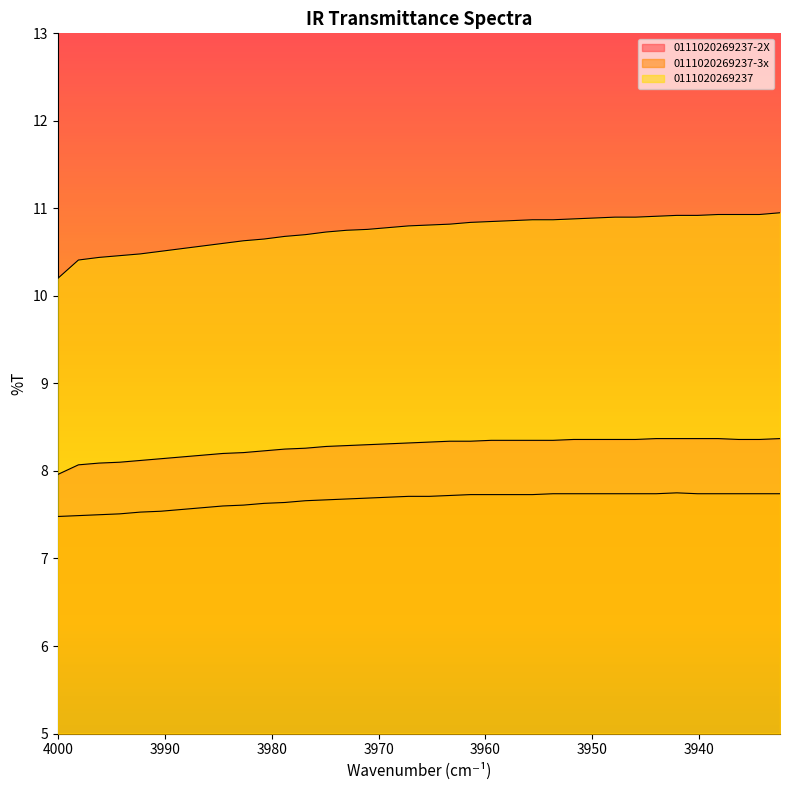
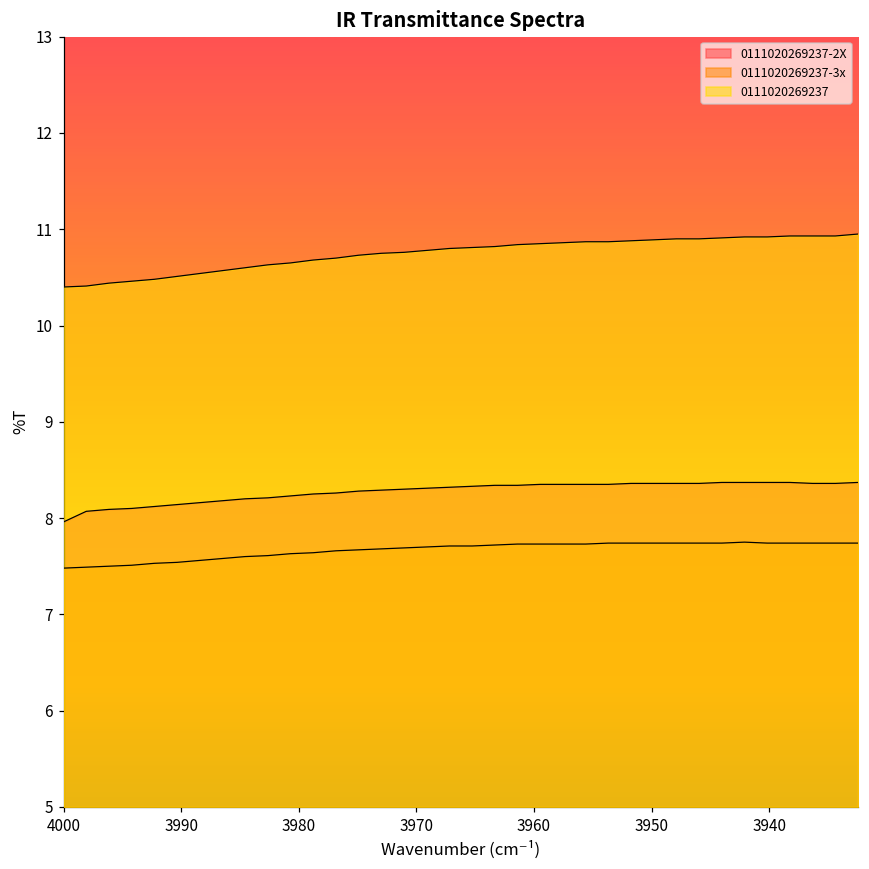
  {
    "0111020269237-2X": {
      "4000": 8.0
    },
    "0111020269237-3x": {
      "4000": 7.5
    },
    "0111020269237": {
-     "4000": 10.2
+     "4000": 10.4
    }
  }
